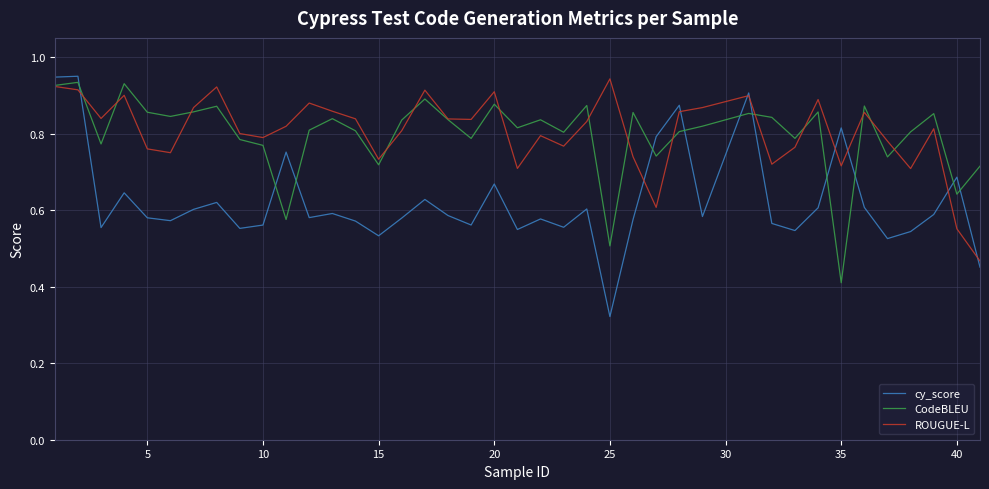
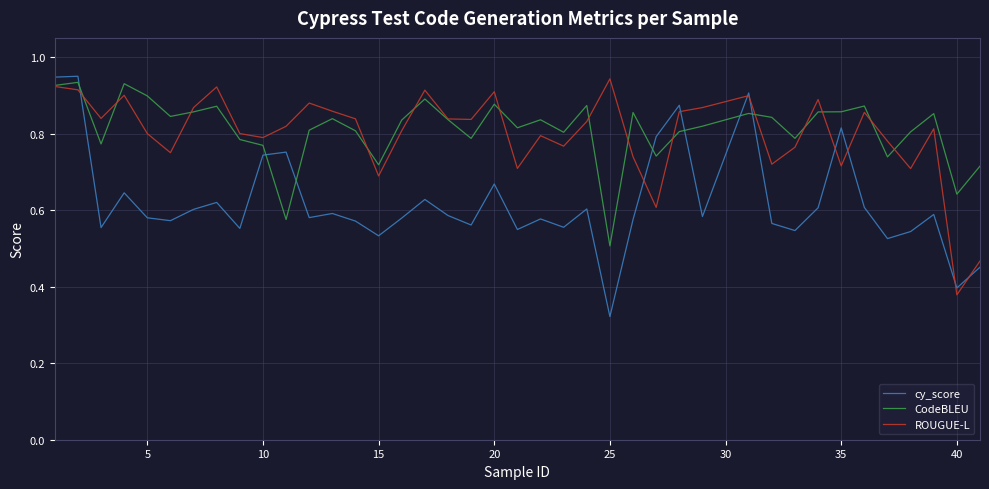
  {
    "cy_score": {
      "5": 0.58,
-     "10": 0.56,
+     "10": 0.74,
      "15": 0.53,
      "20": 0.67,
      "25": 0.32,
      "35": 0.81,
-     "40": 0.69
+     "40": 0.40
    },
    "CodeBLEU": {
-     "5": 0.86,
+     "5": 0.90,
      "10": 0.77,
      "15": 0.72,
      "20": 0.88,
      "25": 0.51,
-     "35": 0.41,
+     "35": 0.86,
      "40": 0.64
    },
    "ROUGUE-L": {
-     "5": 0.76,
+     "5": 0.80,
      "10": 0.79,
-     "15": 0.73,
+     "15": 0.69,
      "20": 0.91,
      "25": 0.94,
      "35": 0.72,
-     "40": 0.55
+     "40": 0.38
    }
  }
